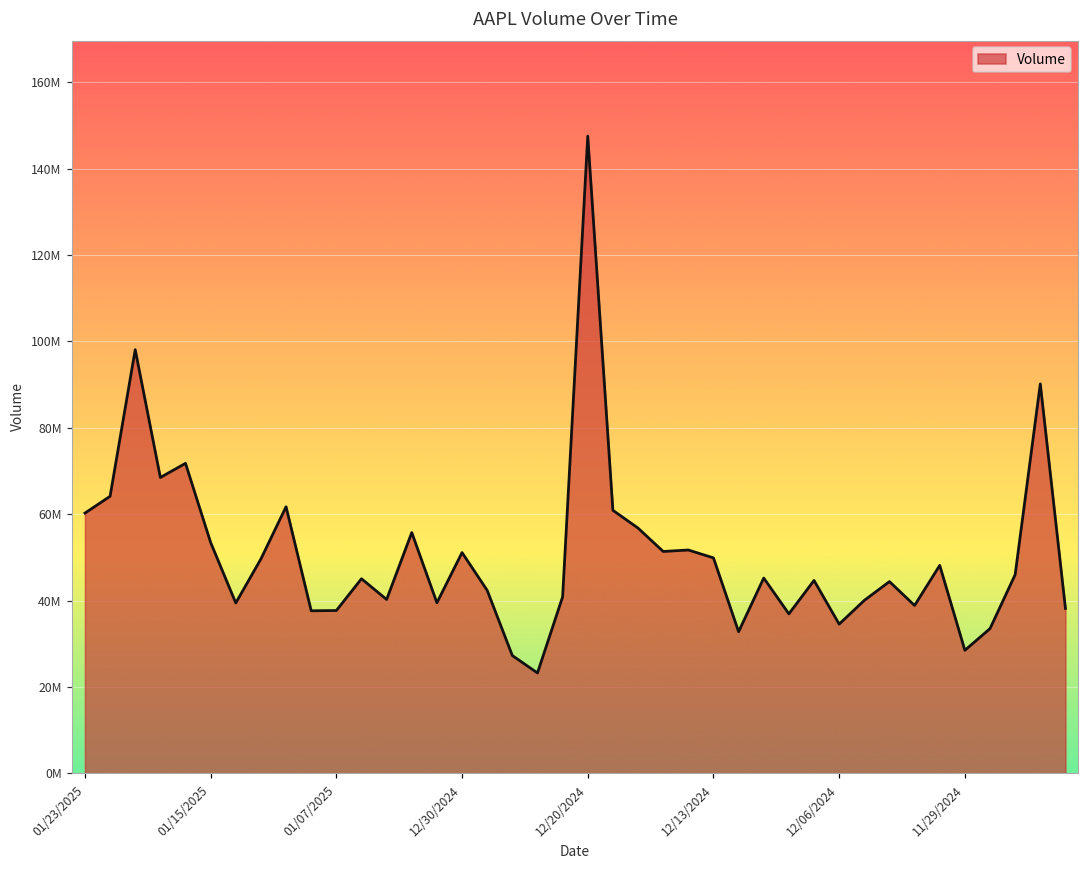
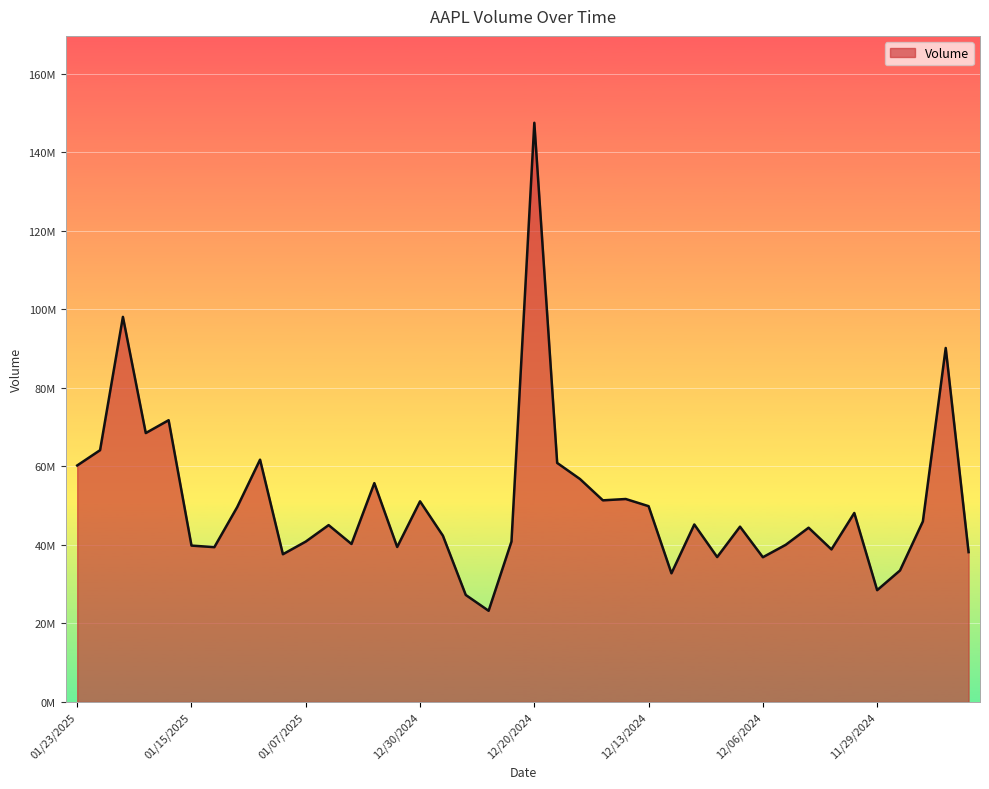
  {
    "01/23/2025": 60000000,
-   "01/15/2025": 53000000,
-   "01/07/2025": 38000000,
+   "01/15/2025": 40000000,
+   "01/07/2025": 41000000,
    "12/30/2024": 51000000,
    "12/20/2024": 147000000,
    "12/13/2024": 50000000,
-   "12/06/2024": 35000000,
+   "12/06/2024": 37000000,
    "11/29/2024": 28000000
  }
